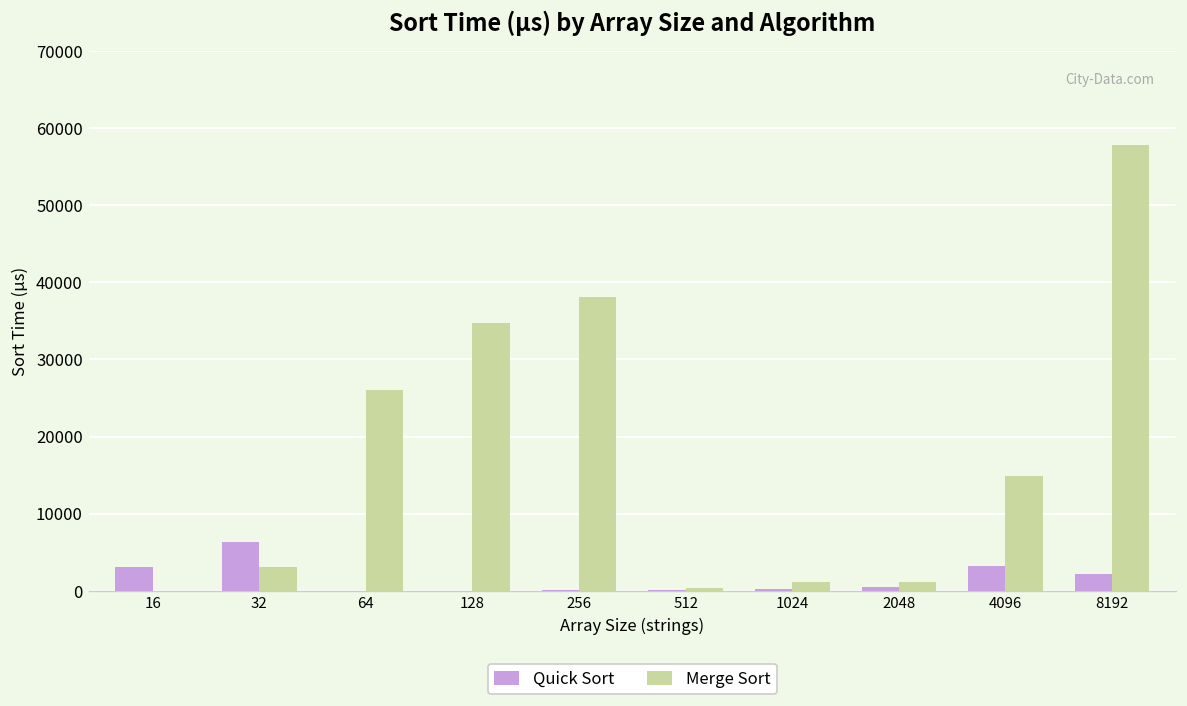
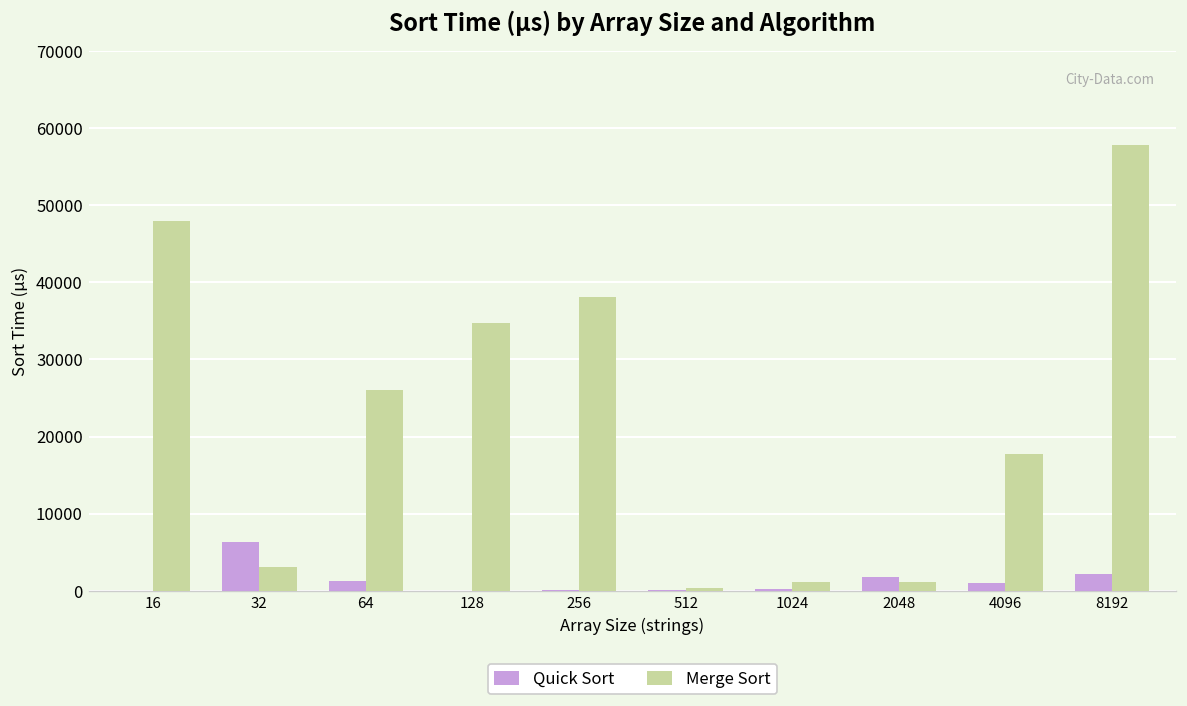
  {
    "Quick Sort": {
-     "16": 3000,
+     "16": 0,
      "32": 6000,
-     "64": 0,
-     "2048": 0,
-     "4096": 3000,
+     "64": 1000,
+     "2048": 2000,
+     "4096": 1000,
      "8192": 2000
    },
    "Merge Sort": {
-     "16": 0,
+     "16": 48000,
      "32": 3000,
      "64": 26000,
      "128": 35000,
      "256": 38000,
      "1024": 1000,
      "2048": 1000,
-     "4096": 15000,
+     "4096": 18000,
      "8192": 58000
    }
  }
